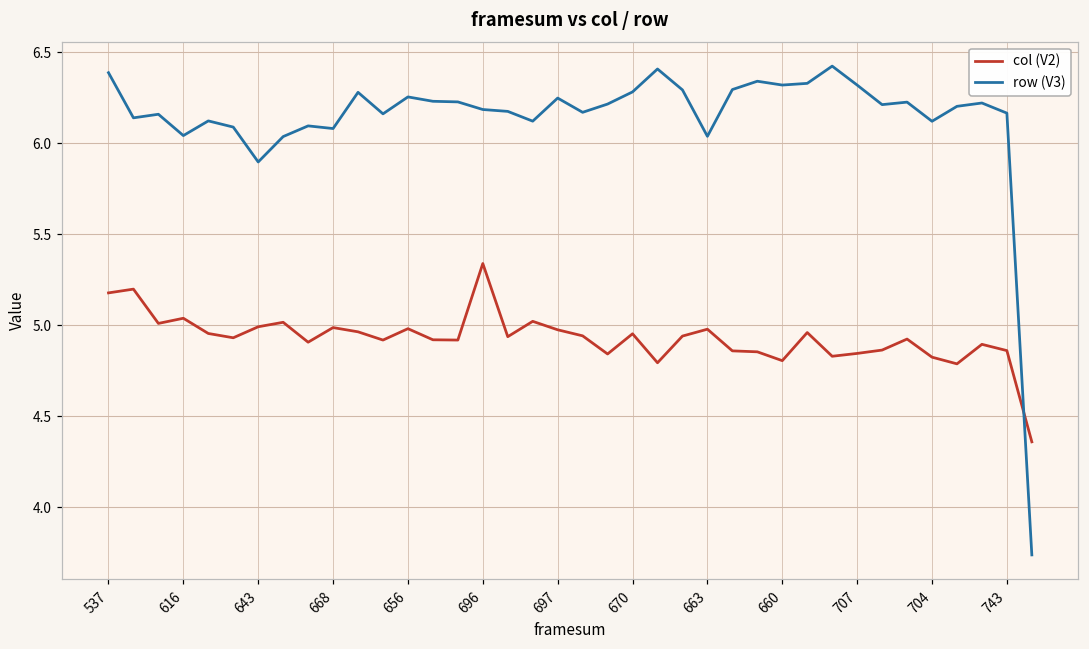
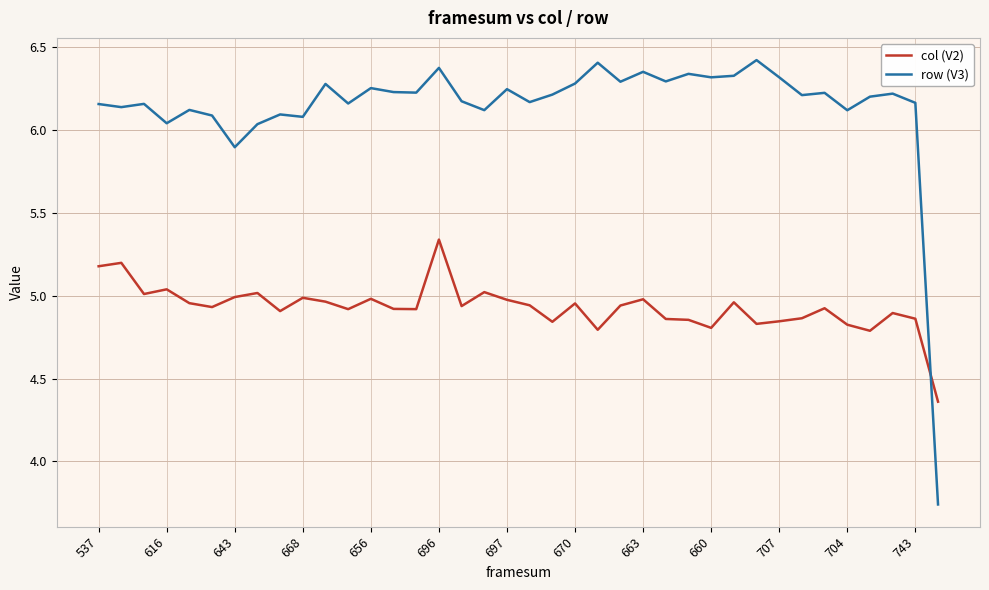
  {
    "col (V2)": {
      "537": 5.18,
      "616": 5.04,
      "643": 4.99,
      "668": 4.99,
      "656": 4.98,
      "696": 5.34,
      "697": 4.98,
      "670": 4.95,
      "663": 4.98,
      "660": 4.81,
      "707": 4.85,
      "704": 4.83,
      "743": 4.86
    },
    "row (V3)": {
-     "537": 6.39,
+     "537": 6.16,
      "616": 6.04,
      "643": 5.90,
      "668": 6.08,
      "656": 6.25,
-     "696": 6.19,
+     "696": 6.38,
      "697": 6.25,
      "670": 6.28,
-     "663": 6.04,
+     "663": 6.35,
      "660": 6.32,
      "707": 6.32,
      "704": 6.12,
      "743": 6.17
    }
  }
